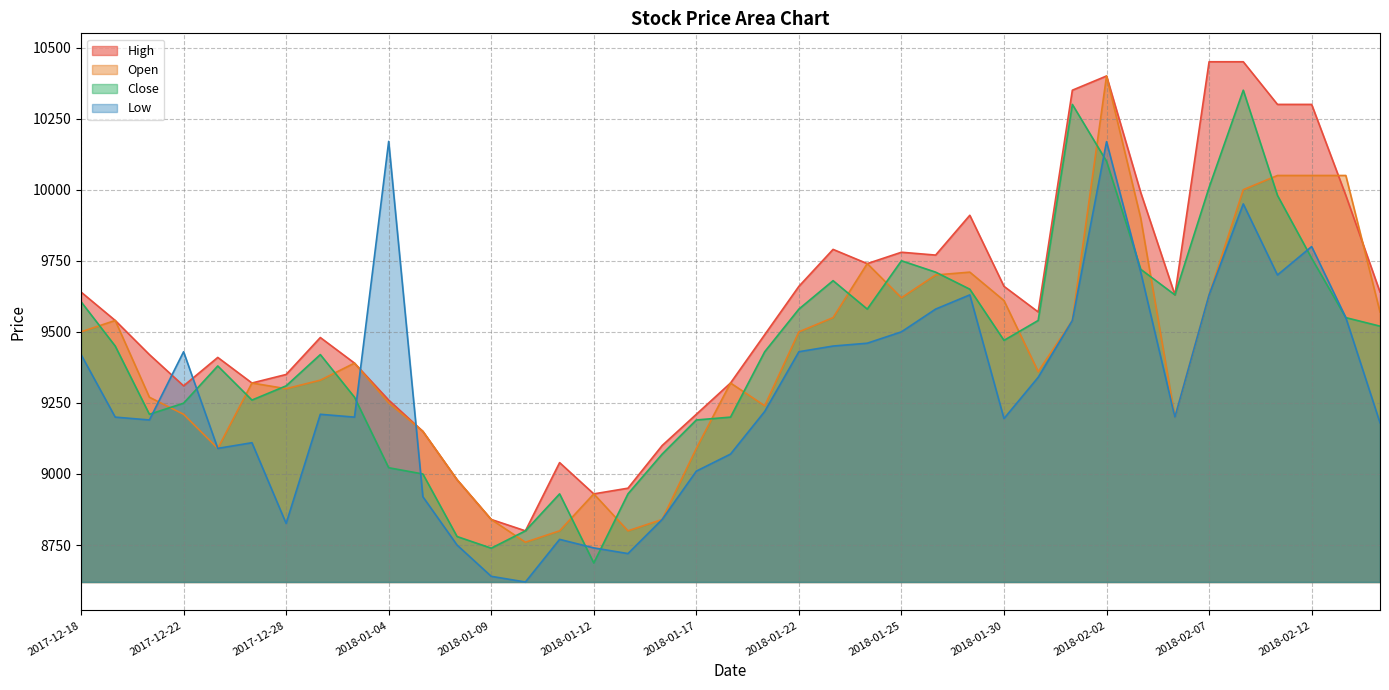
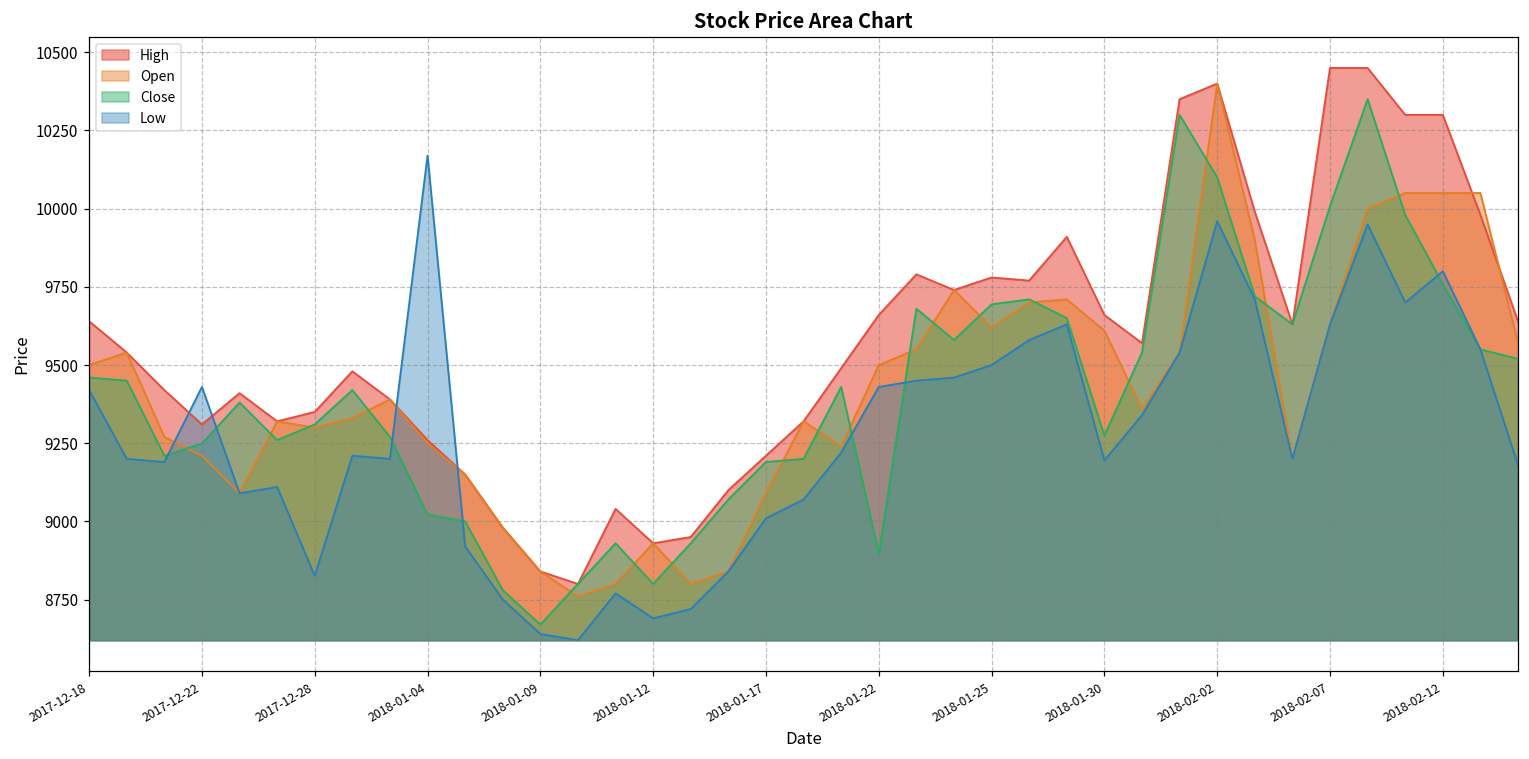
  {
    "Close": {
-     "2017-12-18": 9610,
+     "2017-12-18": 9460,
      "2017-12-22": 9250,
      "2017-12-28": 9310,
      "2018-01-04": 9020,
-     "2018-01-09": 8740,
-     "2018-01-12": 8690,
+     "2018-01-09": 8670,
+     "2018-01-12": 8800,
      "2018-01-17": 9190,
-     "2018-01-22": 9580,
-     "2018-01-25": 9750,
-     "2018-01-30": 9470,
+     "2018-01-22": 8900,
+     "2018-01-25": 9690,
+     "2018-01-30": 9270,
      "2018-02-02": 10100,
      "2018-02-07": 10010,
      "2018-02-12": 9760
    },
    "Low": {
      "2017-12-18": 9420,
      "2017-12-22": 9430,
      "2017-12-28": 8830,
      "2018-01-04": 10170,
      "2018-01-09": 8640,
-     "2018-01-12": 8740,
+     "2018-01-12": 8690,
      "2018-01-17": 9010,
      "2018-01-22": 9430,
      "2018-01-25": 9500,
      "2018-01-30": 9200,
-     "2018-02-02": 10170,
+     "2018-02-02": 9960,
      "2018-02-12": 9800
    }
  }
